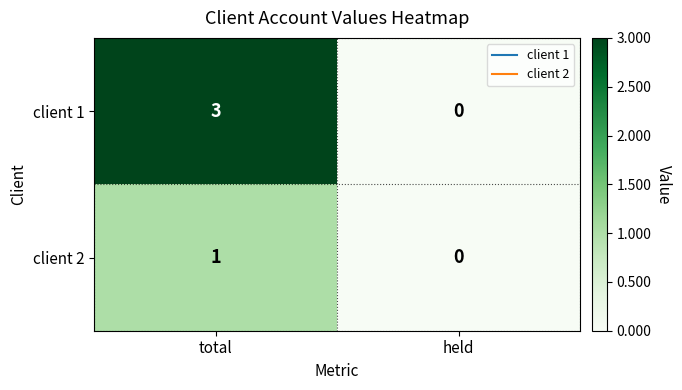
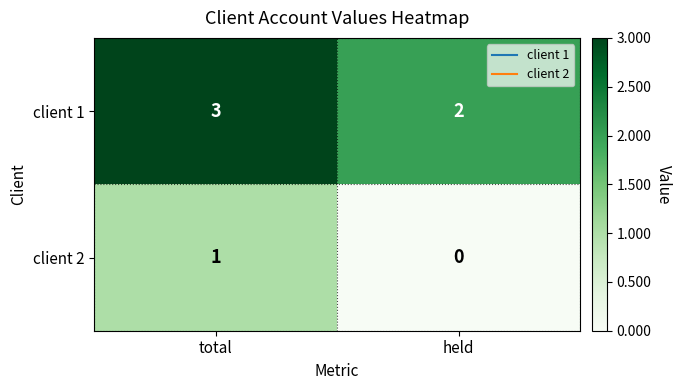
  {
    "client 1": {
      "total": 3,
-     "held": 0
+     "held": 2
    },
    "client 2": {
      "total": 1,
      "held": 0
    }
  }
